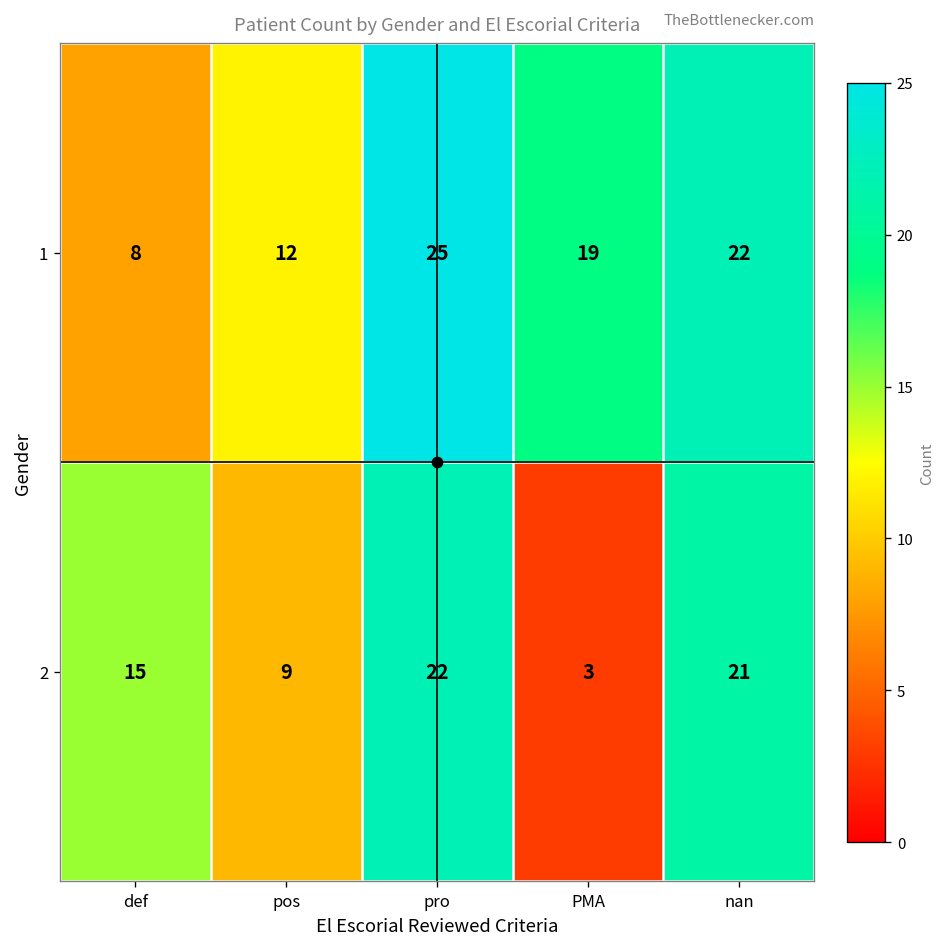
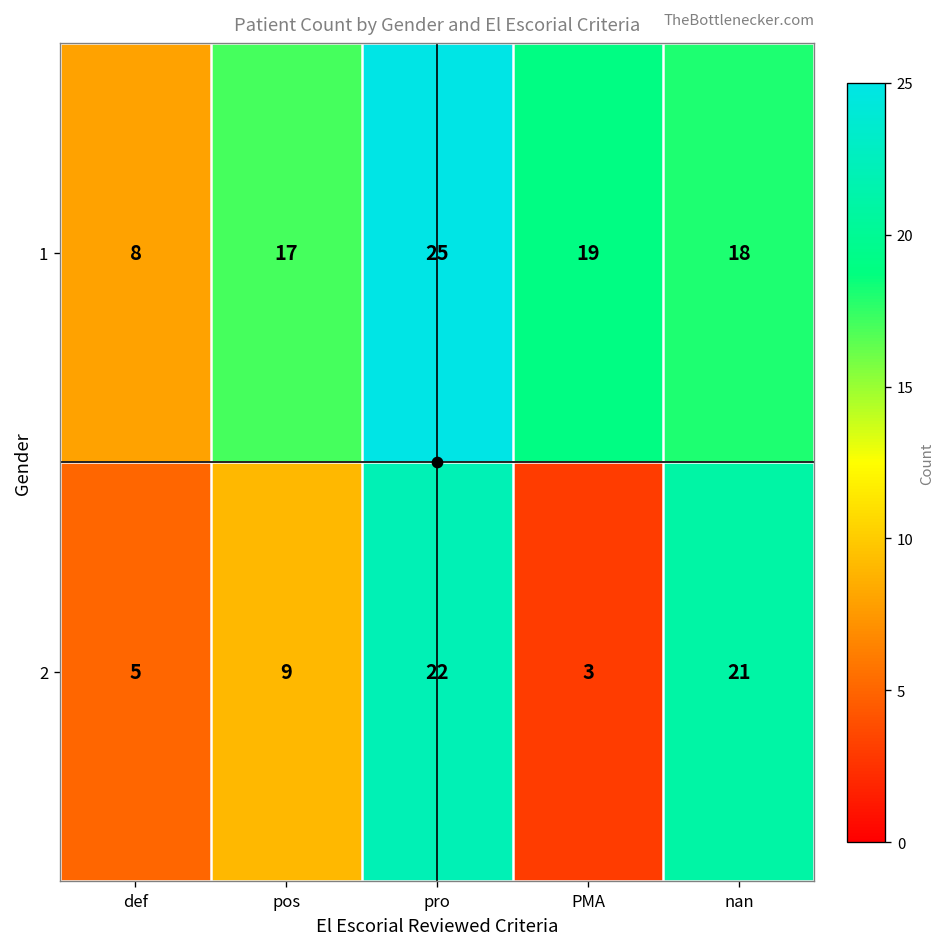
  {
    "1": {
      "def": 8,
-     "pos": 12,
+     "pos": 17,
      "pro": 25,
      "PMA": 19,
-     "nan": 22
+     "nan": 18
    },
    "2": {
-     "def": 15,
+     "def": 5,
      "pos": 9,
      "pro": 22,
      "PMA": 3,
      "nan": 21
    }
  }
